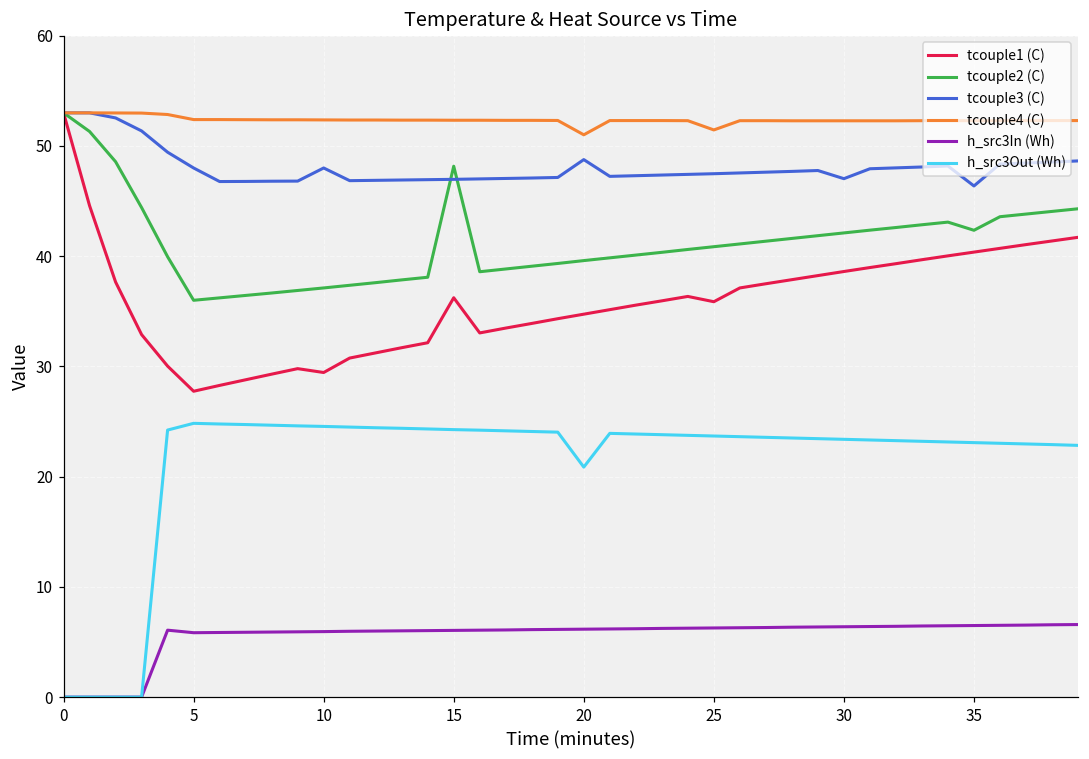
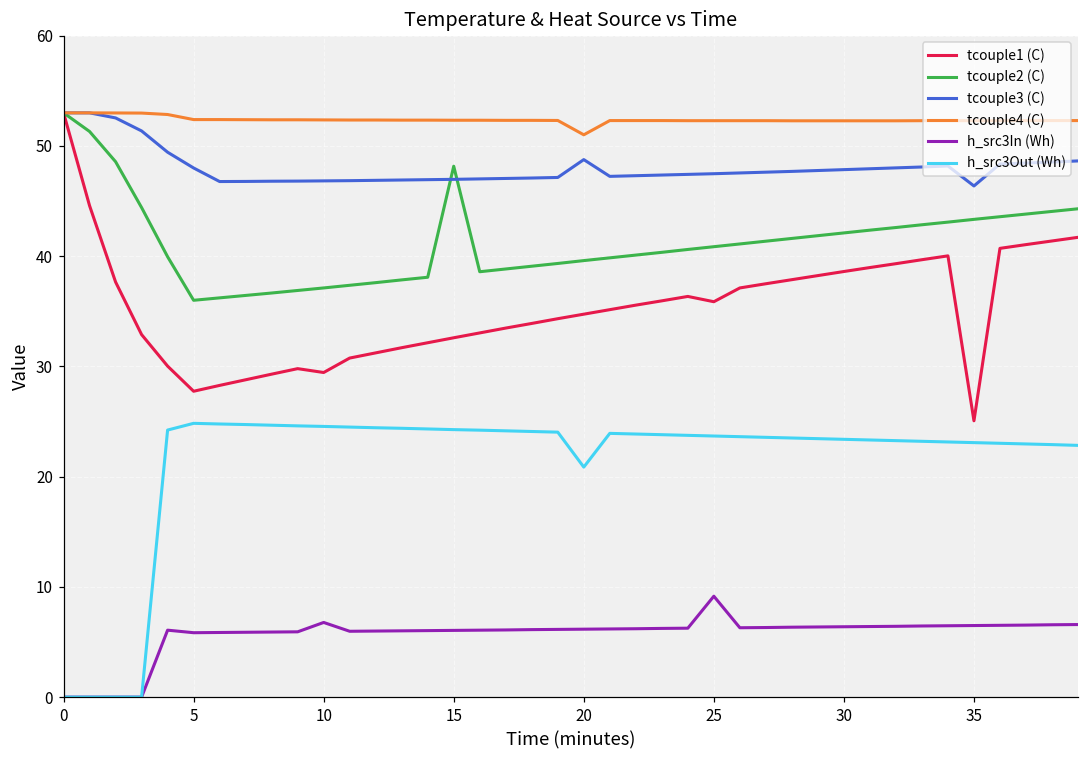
  {
    "tcouple1 (C)": {
      "5": 27.7,
      "10": 29.4,
-     "15": 36.2,
+     "15": 32.6,
      "20": 34.7,
      "25": 35.9,
      "30": 38.6,
-     "35": 40.4
+     "35": 25.1
    },
    "tcouple2 (C)": {
      "5": 36.0,
      "10": 37.1,
      "15": 48.2,
      "20": 39.6,
      "25": 40.9,
      "30": 42.1,
-     "35": 42.3
+     "35": 43.3
    },
    "tcouple3 (C)": {
      "5": 48.0,
-     "10": 48.0,
+     "10": 46.8,
      "15": 47.0,
      "20": 48.8,
      "25": 47.5,
-     "30": 47.0,
+     "30": 47.8,
      "35": 46.4
    },
    "tcouple4 (C)": {
      "5": 52.4,
      "10": 52.4,
      "15": 52.3,
      "20": 51.0,
-     "25": 51.4,
+     "25": 52.3,
      "30": 52.3
    },
    "h_src3In (Wh)": {
      "5": 5.8,
-     "10": 5.9,
+     "10": 6.8,
      "15": 6.1,
      "20": 6.2,
-     "25": 6.3,
+     "25": 9.2,
      "30": 6.4,
      "35": 6.5
    },
    "h_src3Out (Wh)": {
      "5": 24.8,
      "10": 24.6,
      "15": 24.3,
      "20": 20.9,
      "25": 23.7,
      "30": 23.4,
      "35": 23.1
    }
  }
